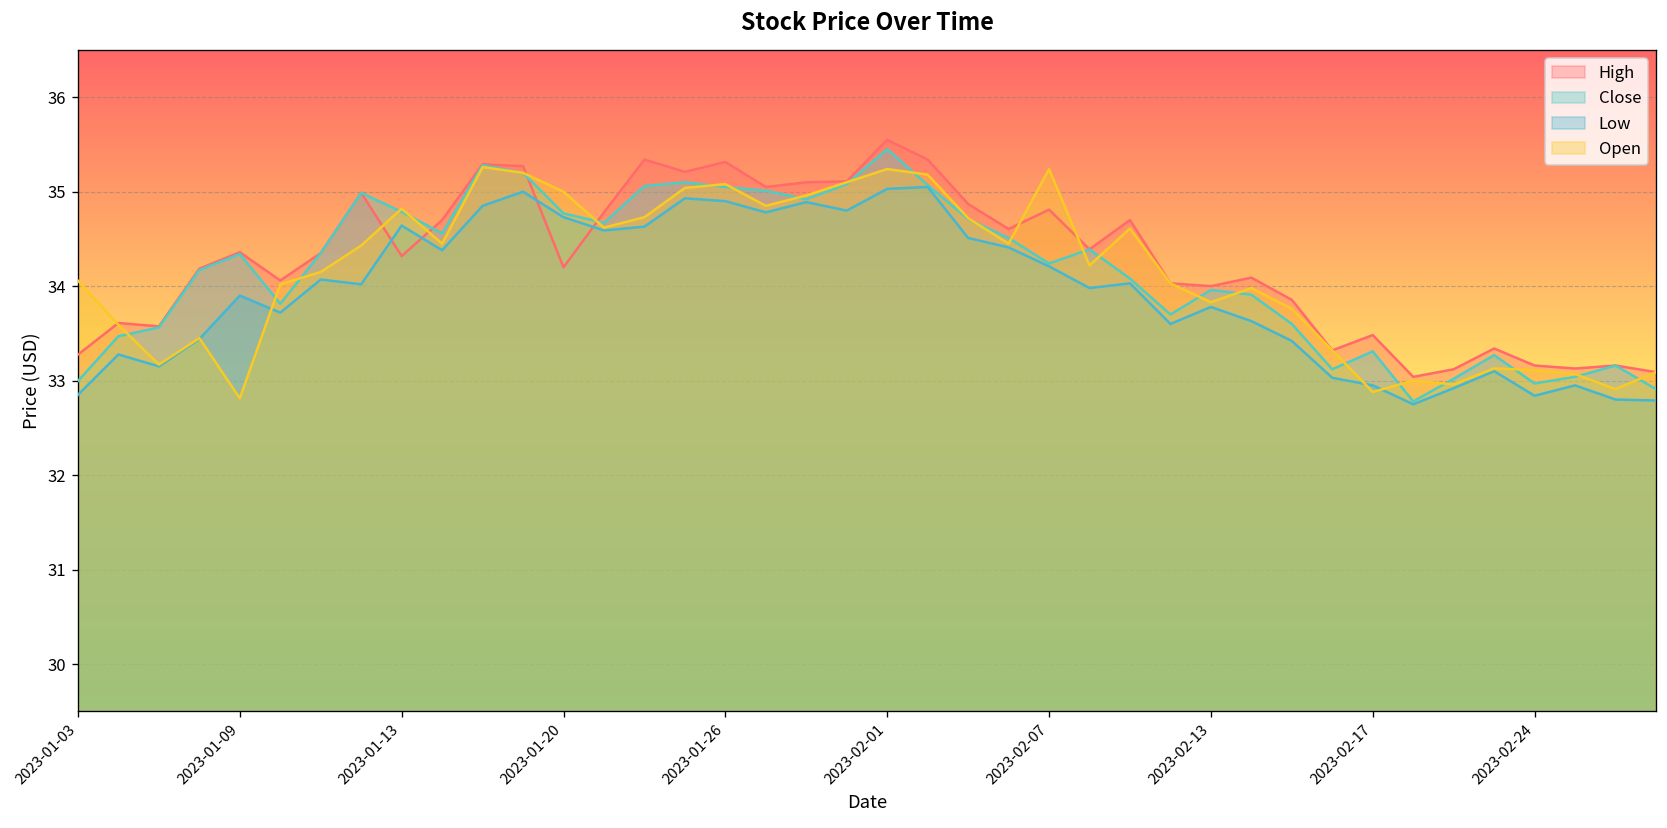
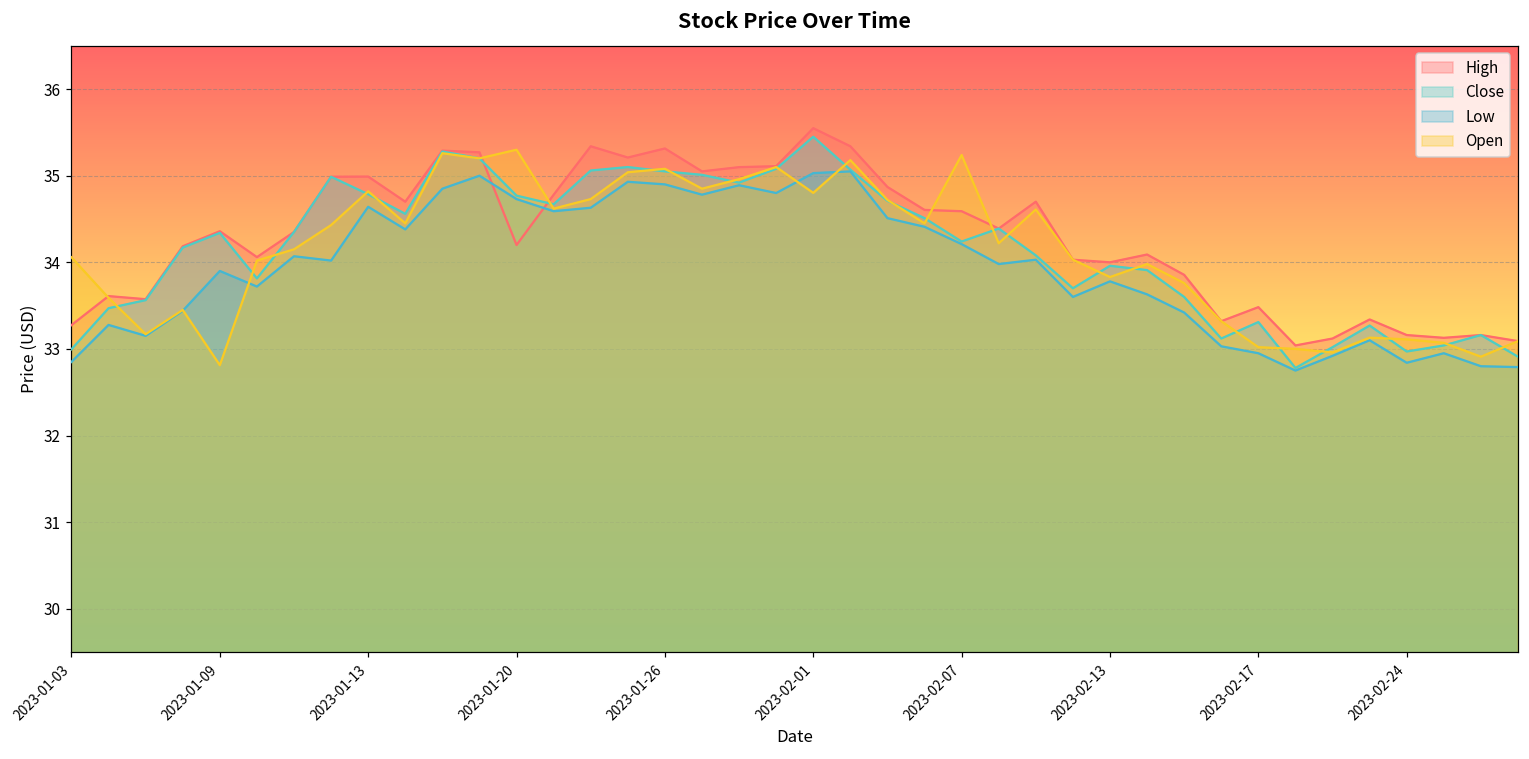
  {
    "High": {
      "2023-01-03": 33.3,
-     "2023-01-13": 34.3,
+     "2023-01-13": 35.0,
      "2023-01-20": 34.2,
      "2023-01-26": 35.3,
      "2023-02-01": 35.5,
-     "2023-02-07": 34.8,
+     "2023-02-07": 34.6,
      "2023-02-13": 34.0,
      "2023-02-17": 33.5,
      "2023-02-24": 33.2
    },
    "Open": {
      "2023-01-03": 34.1,
      "2023-01-09": 32.8,
      "2023-01-13": 34.8,
-     "2023-01-20": 35.0,
-     "2023-02-01": 35.2,
+     "2023-01-20": 35.3,
+     "2023-02-01": 34.8,
      "2023-02-07": 35.2,
      "2023-02-13": 33.8,
-     "2023-02-17": 32.9,
+     "2023-02-17": 33.0,
      "2023-02-24": 33.1
    }
  }
